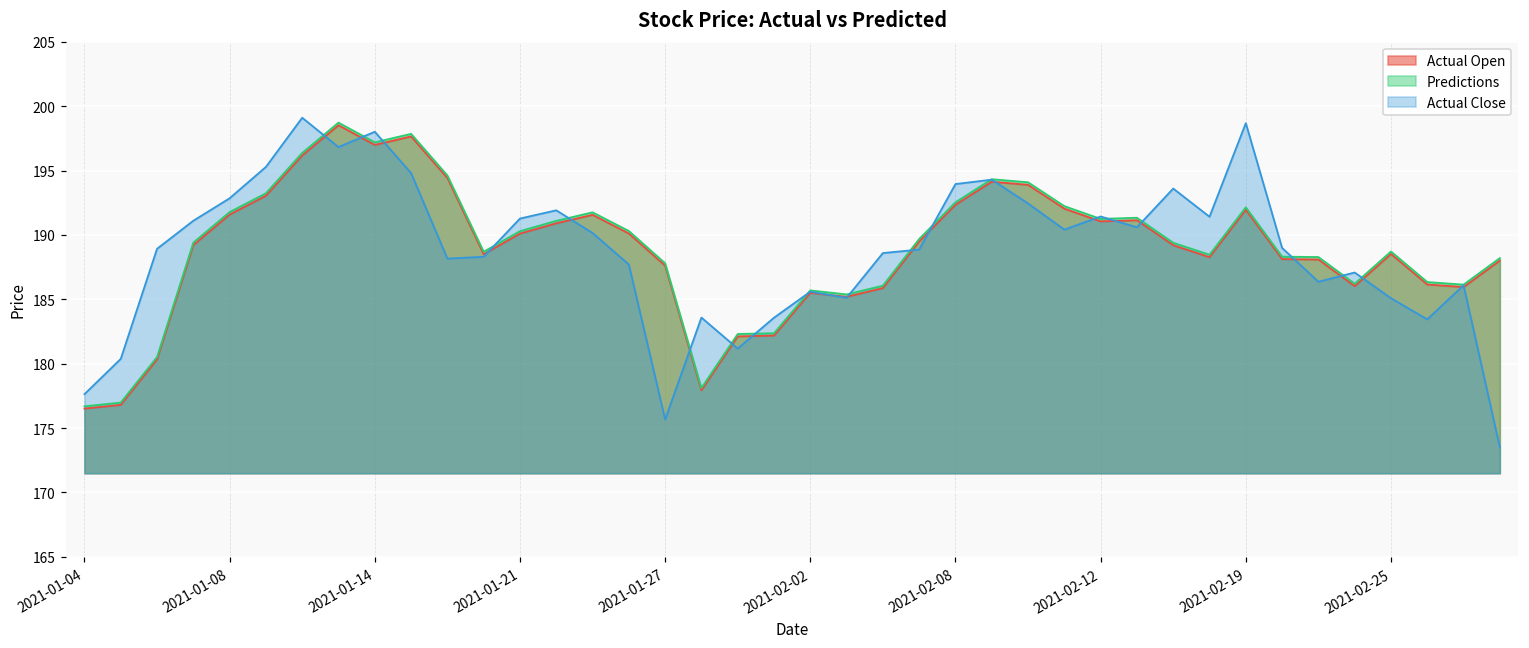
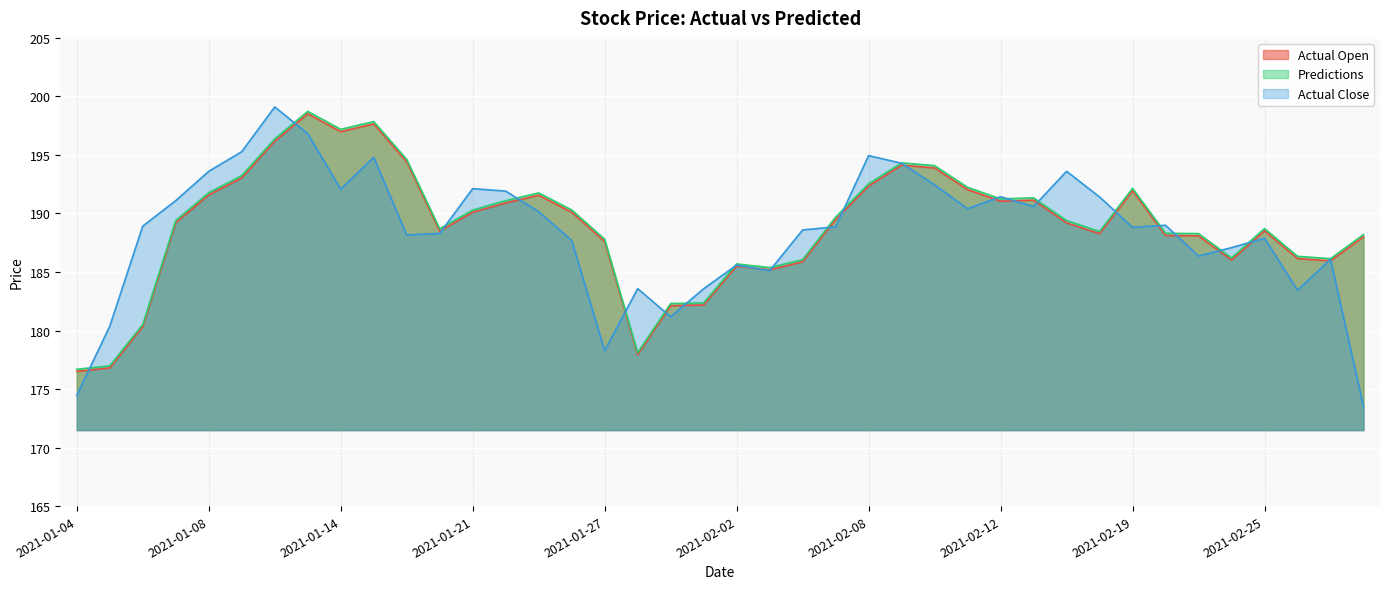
  {
    "Actual Close": {
-     "2021-01-04": 177.6,
-     "2021-01-08": 192.8,
-     "2021-01-14": 198.0,
-     "2021-01-21": 191.3,
-     "2021-01-27": 175.7,
-     "2021-02-08": 193.9,
-     "2021-02-19": 198.7,
-     "2021-02-25": 185.1
+     "2021-01-04": 174.5,
+     "2021-01-08": 193.6,
+     "2021-01-14": 192.1,
+     "2021-01-21": 192.1,
+     "2021-01-27": 178.3,
+     "2021-02-08": 194.9,
+     "2021-02-19": 188.8,
+     "2021-02-25": 187.9
    }
  }
